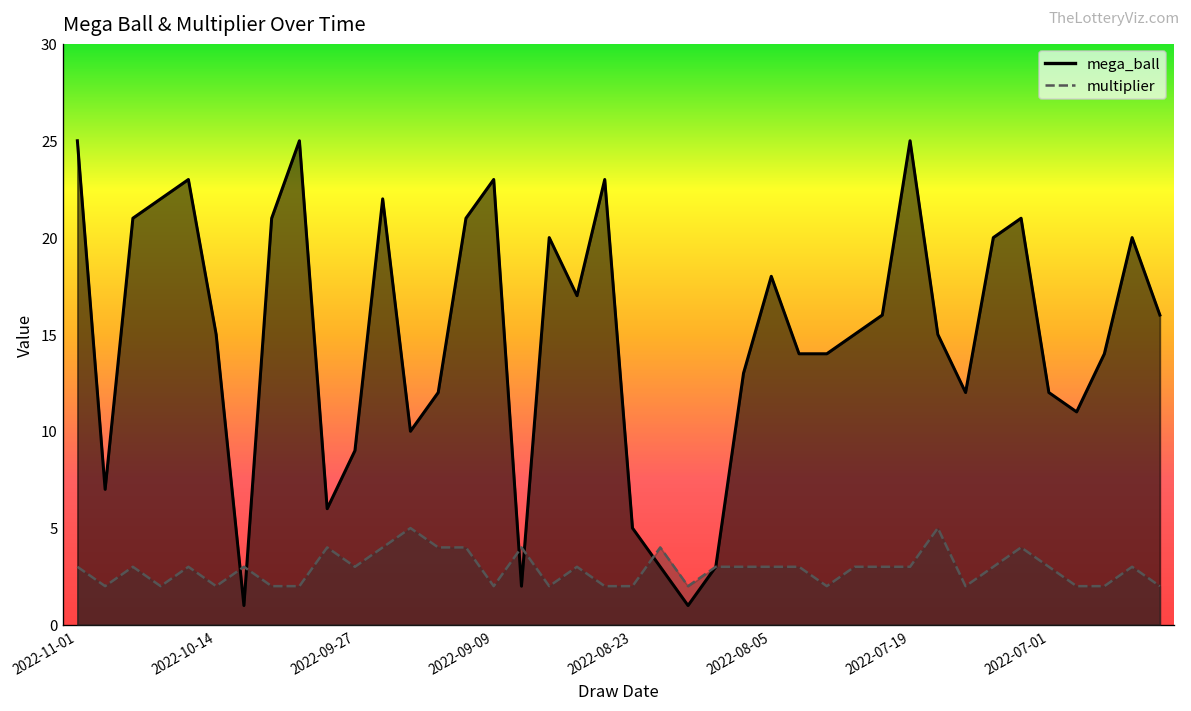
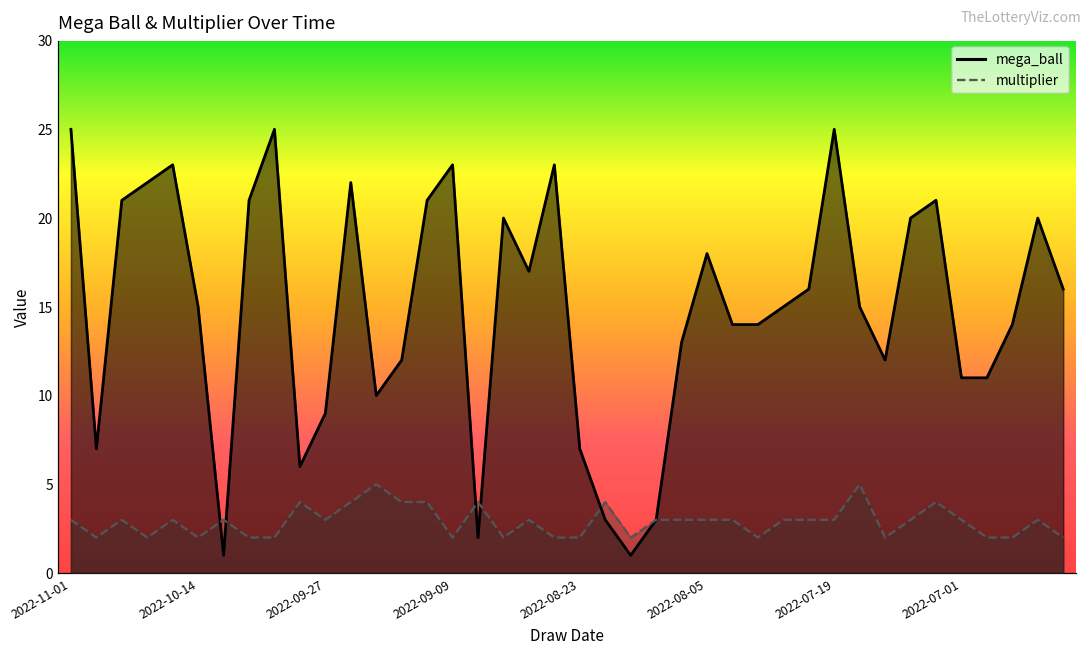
  {
    "mega_ball": {
      "2022-11-01": 25,
      "2022-10-14": 15,
      "2022-09-27": 9,
      "2022-09-09": 23,
-     "2022-08-23": 5,
+     "2022-08-23": 7,
      "2022-08-05": 18,
      "2022-07-19": 25,
-     "2022-07-01": 12
+     "2022-07-01": 11
    }
  }
